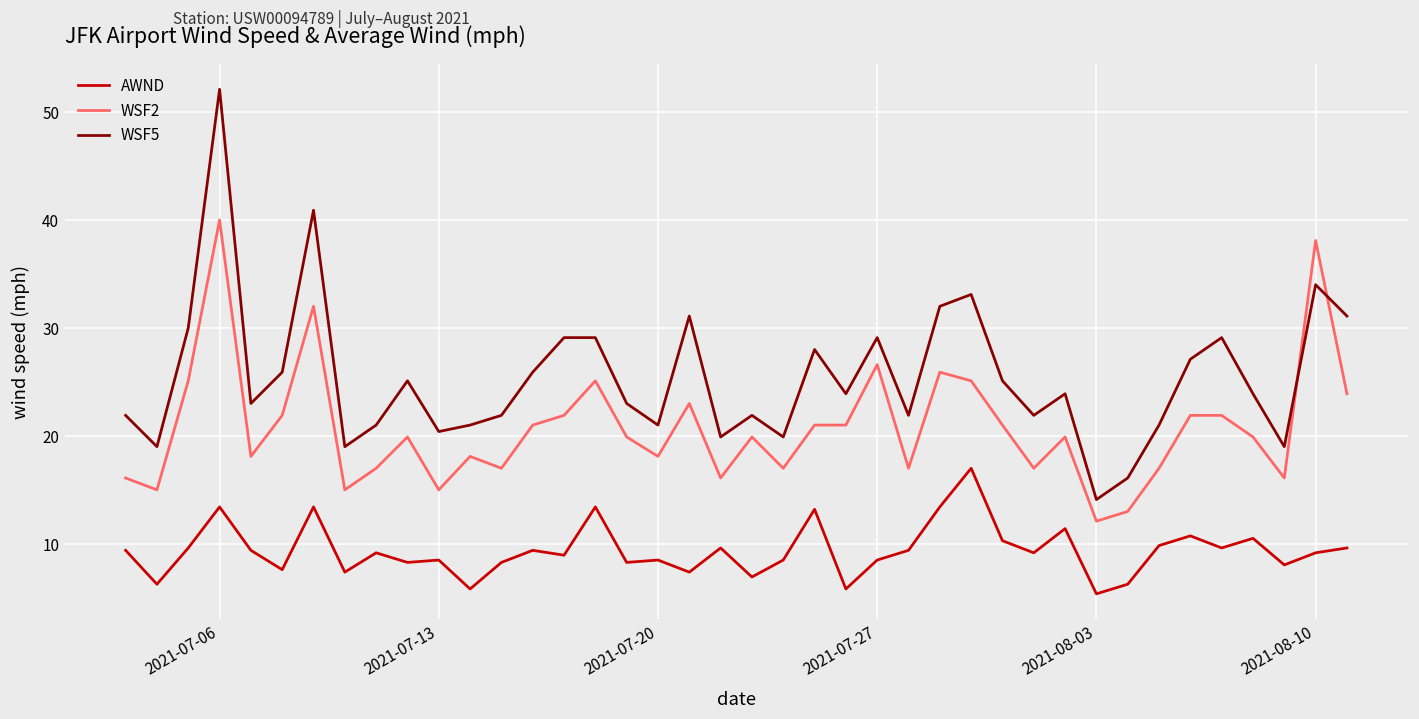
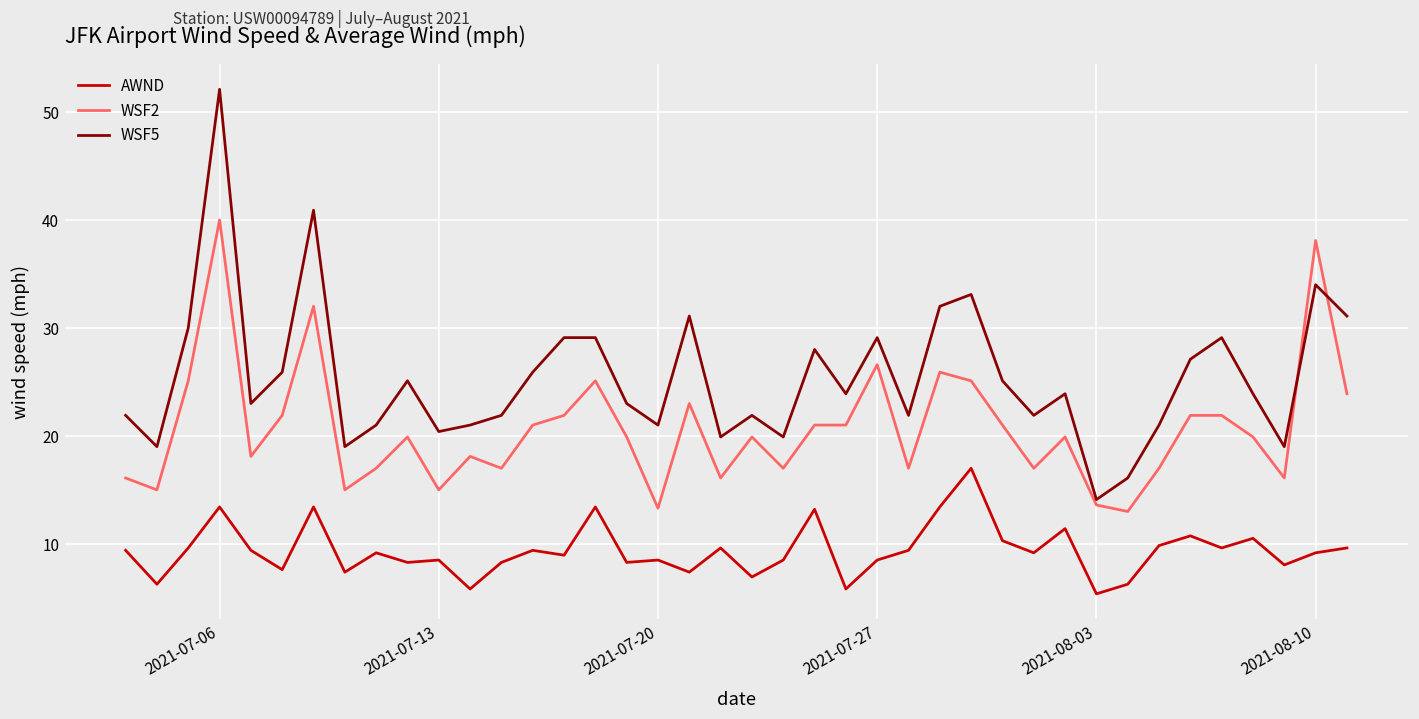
  {
    "AWND": {
      "2021-07-06": 13,
      "2021-07-13": 9,
      "2021-07-20": 9,
      "2021-07-27": 9,
      "2021-08-03": 5,
      "2021-08-10": 9
    },
    "WSF2": {
      "2021-07-06": 40,
      "2021-07-13": 15,
-     "2021-07-20": 18,
+     "2021-07-20": 13,
      "2021-07-27": 27,
-     "2021-08-03": 12,
+     "2021-08-03": 14,
      "2021-08-10": 38
    },
    "WSF5": {
      "2021-07-06": 52,
      "2021-07-13": 20,
      "2021-07-20": 21,
      "2021-07-27": 29,
      "2021-08-03": 14,
      "2021-08-10": 34
    }
  }
